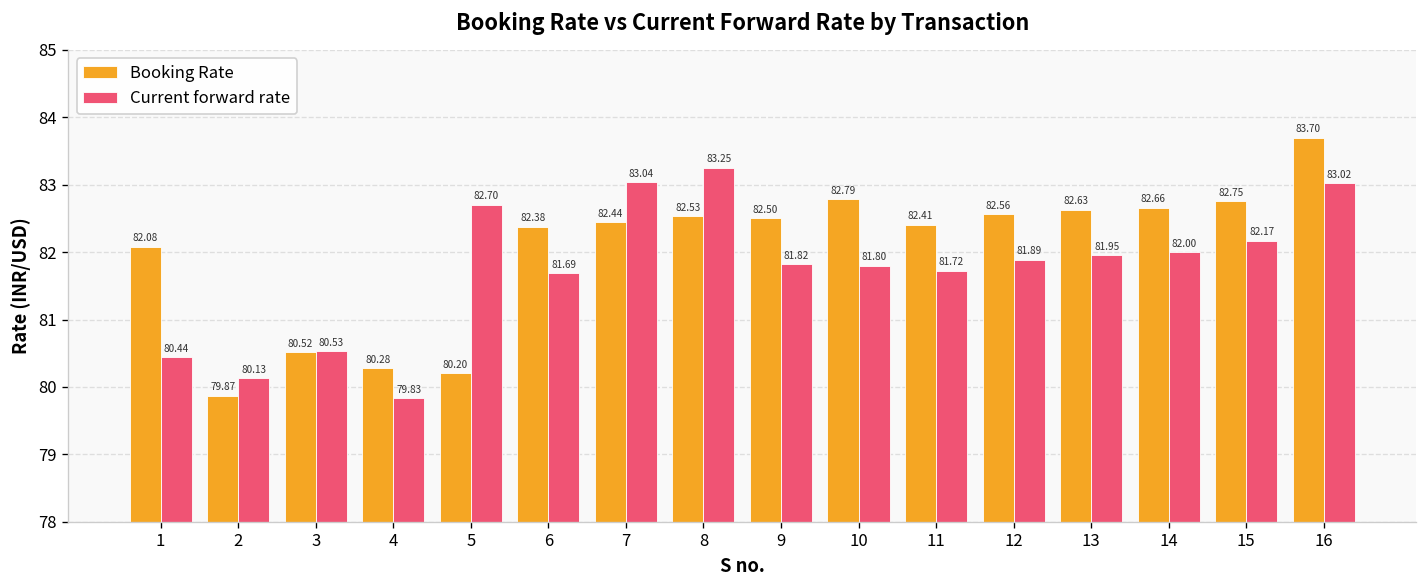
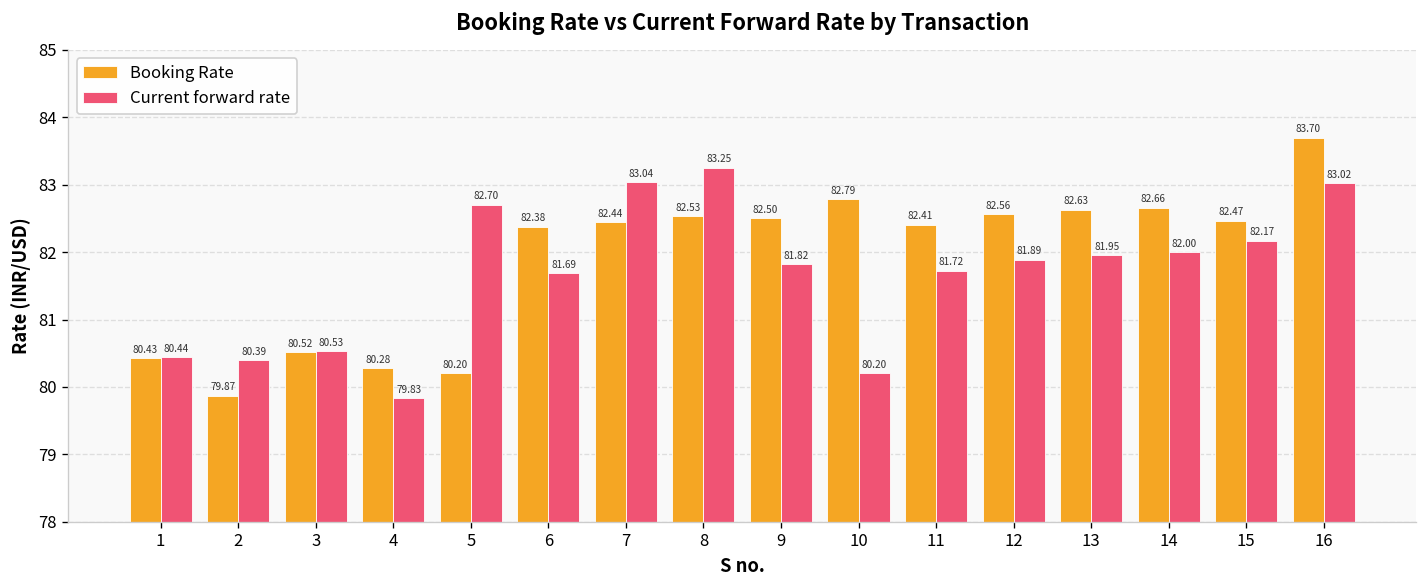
  {
    "Booking Rate": {
-     "1": 82.08,
+     "1": 80.43,
      "2": 79.87,
      "3": 80.52,
      "4": 80.28,
      "5": 80.20,
      "6": 82.38,
      "7": 82.44,
      "8": 82.53,
      "9": 82.50,
      "10": 82.79,
      "11": 82.41,
      "12": 82.56,
      "13": 82.63,
      "14": 82.66,
-     "15": 82.75,
+     "15": 82.47,
      "16": 83.70
    },
    "Current forward rate": {
      "1": 80.44,
-     "2": 80.13,
+     "2": 80.39,
      "3": 80.53,
      "4": 79.83,
      "5": 82.70,
      "6": 81.69,
      "7": 83.04,
      "8": 83.25,
      "9": 81.82,
-     "10": 81.80,
+     "10": 80.20,
      "11": 81.72,
      "12": 81.89,
      "13": 81.95,
      "14": 82.00,
      "15": 82.17,
      "16": 83.02
    }
  }
